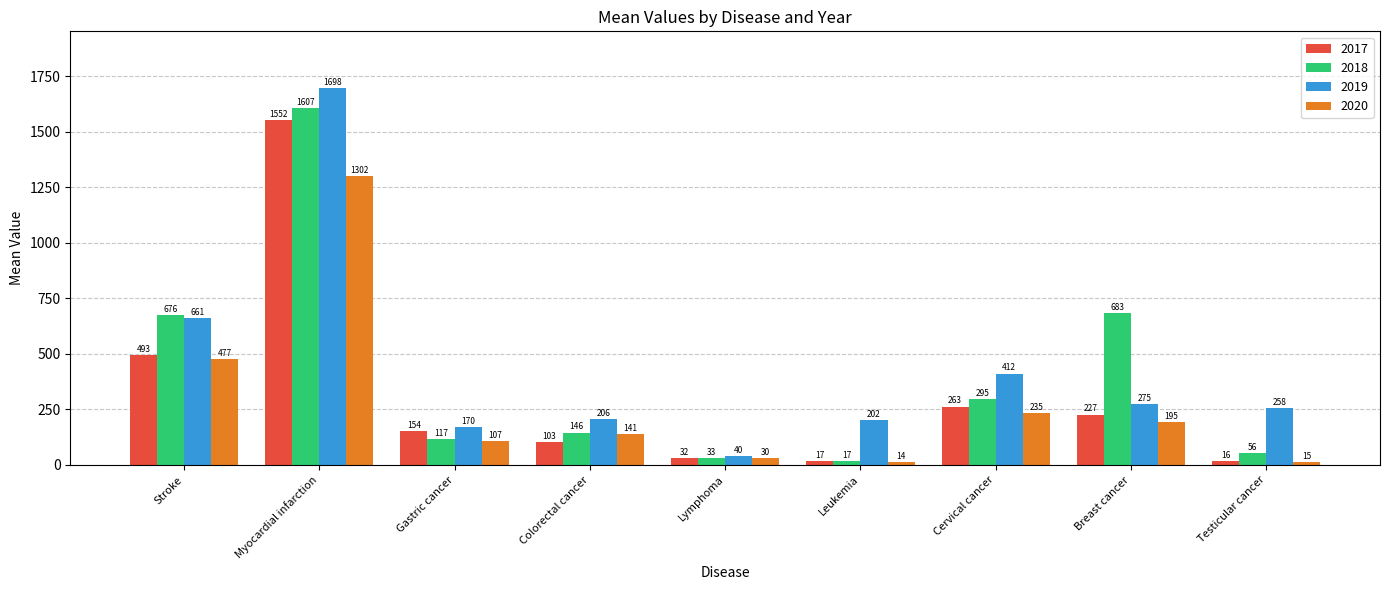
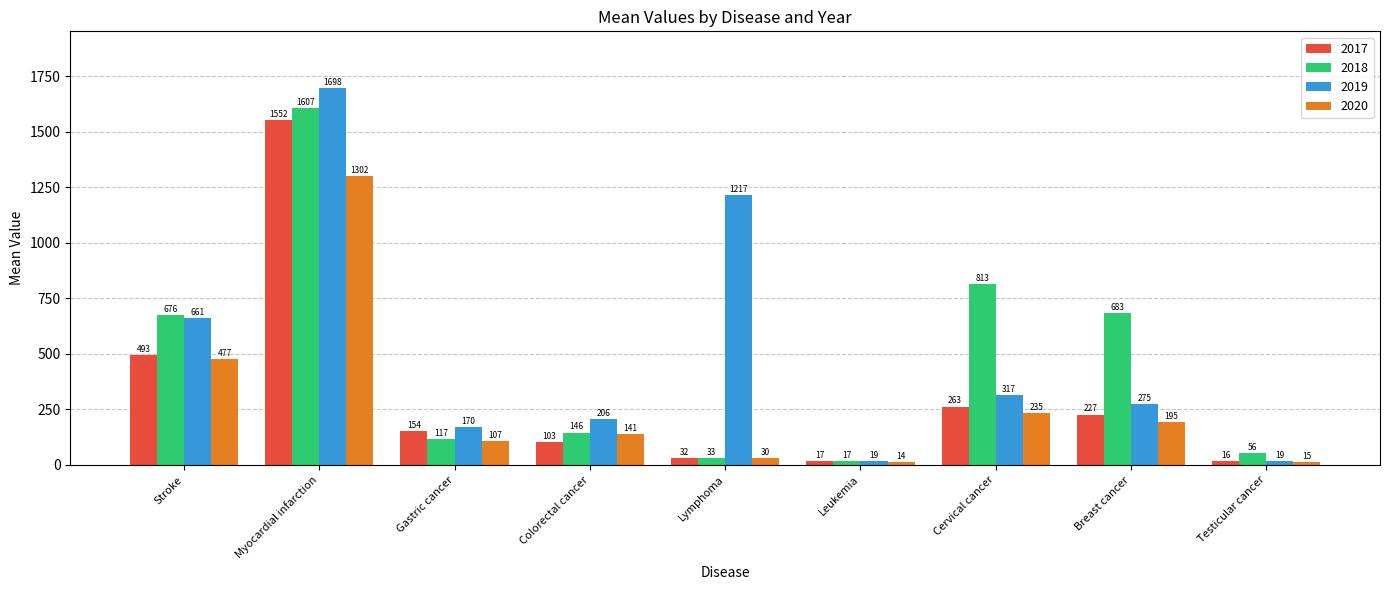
  {
    "2018": {
      "Stroke": 676,
      "Myocardial infarction": 1607,
      "Gastric cancer": 117,
      "Colorectal cancer": 146,
      "Lymphoma": 33,
      "Leukemia": 17,
-     "Cervical cancer": 295,
+     "Cervical cancer": 813,
      "Breast cancer": 683,
      "Testicular cancer": 56
    },
    "2019": {
      "Stroke": 661,
      "Myocardial infarction": 1698,
      "Gastric cancer": 170,
      "Colorectal cancer": 206,
-     "Lymphoma": 40,
-     "Leukemia": 202,
-     "Cervical cancer": 412,
+     "Lymphoma": 1217,
+     "Leukemia": 19,
+     "Cervical cancer": 317,
      "Breast cancer": 275,
-     "Testicular cancer": 258
+     "Testicular cancer": 19
    }
  }
